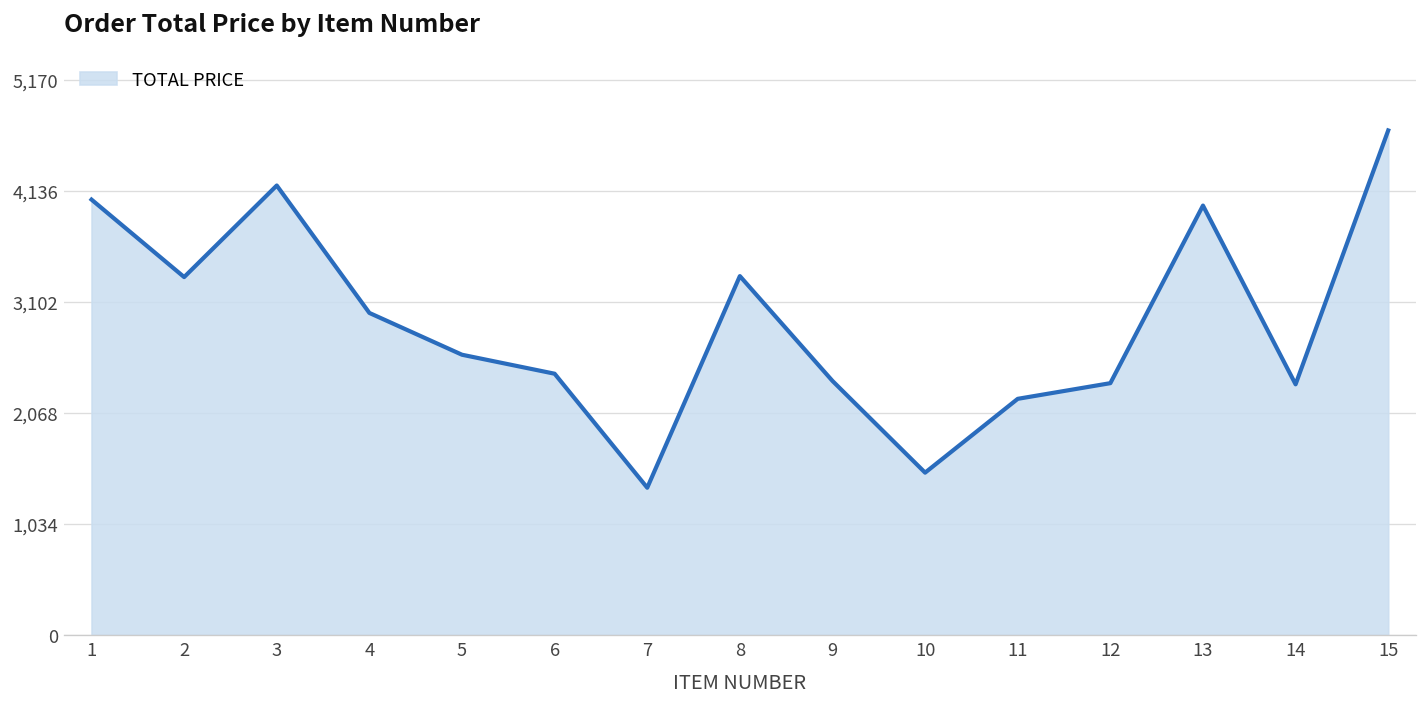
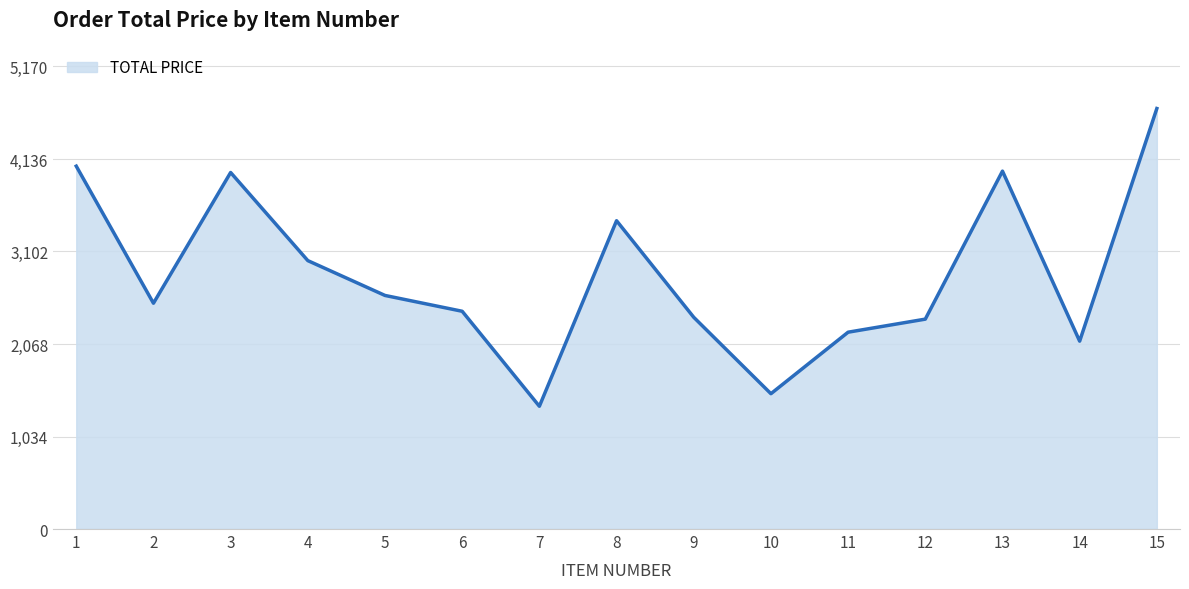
  {
    "1": "4,100",
-   "2": "3,300",
-   "3": "4,200",
+   "2": "2,500",
+   "3": "4,000",
    "4": "3,000",
    "5": "2,600",
    "6": "2,400",
    "7": "1,400",
-   "8": "3,300",
+   "8": "3,400",
    "9": "2,400",
    "10": "1,500",
    "11": "2,200",
    "12": "2,300",
    "13": "4,000",
-   "14": "2,300",
+   "14": "2,100",
    "15": "4,700"
  }
